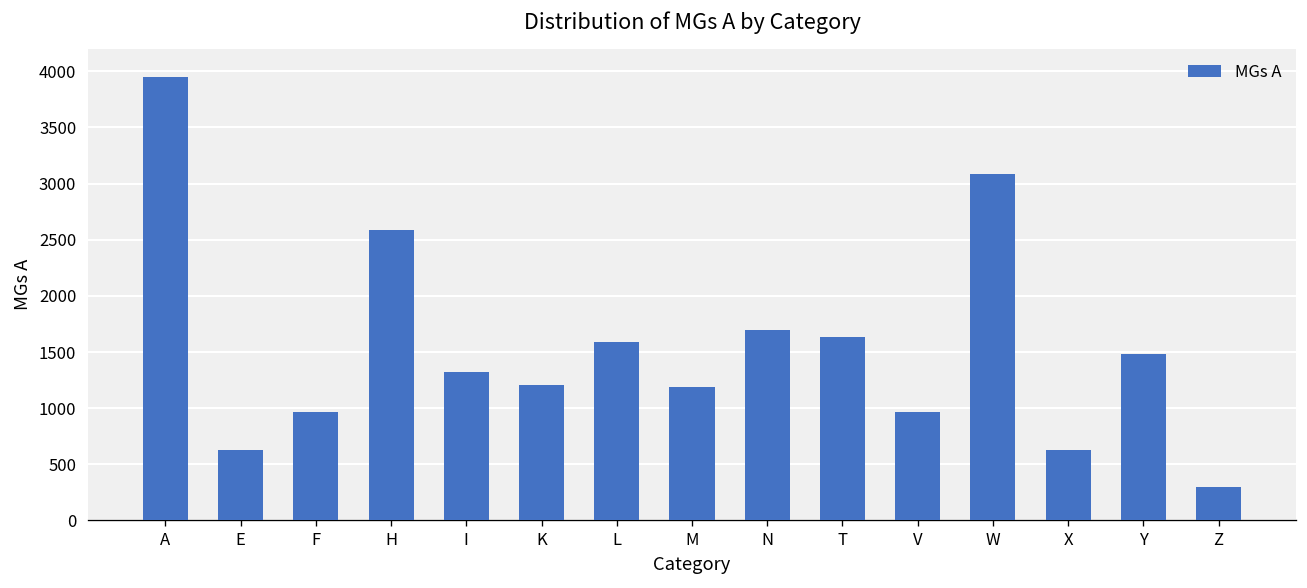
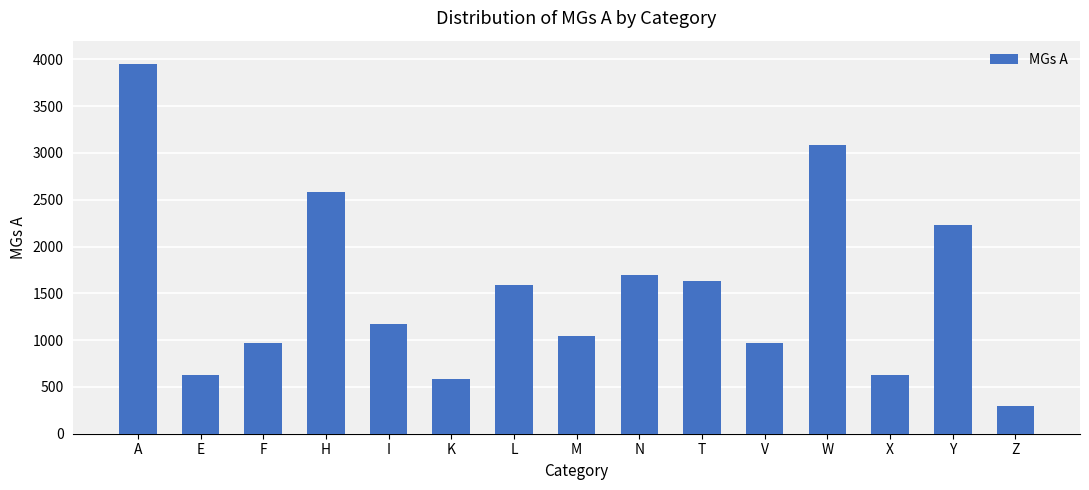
  {
    "A": 4000,
    "E": 600,
    "F": 1000,
    "H": 2600,
-   "I": 1300,
-   "K": 1200,
+   "I": 1200,
+   "K": 600,
    "L": 1600,
-   "M": 1200,
+   "M": 1000,
    "N": 1700,
    "T": 1600,
    "V": 1000,
    "W": 3100,
    "X": 600,
-   "Y": 1500,
+   "Y": 2200,
    "Z": 300
  }
